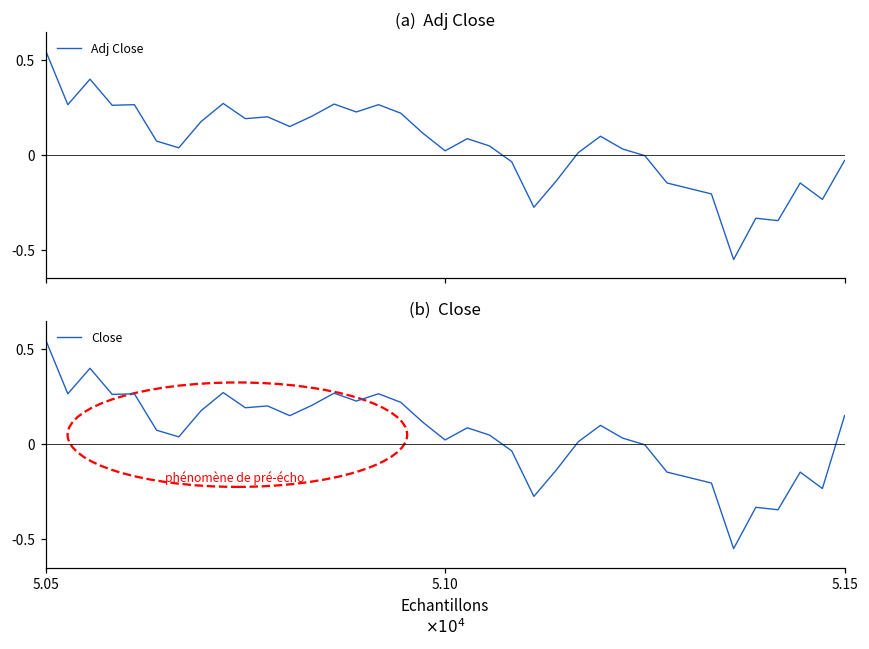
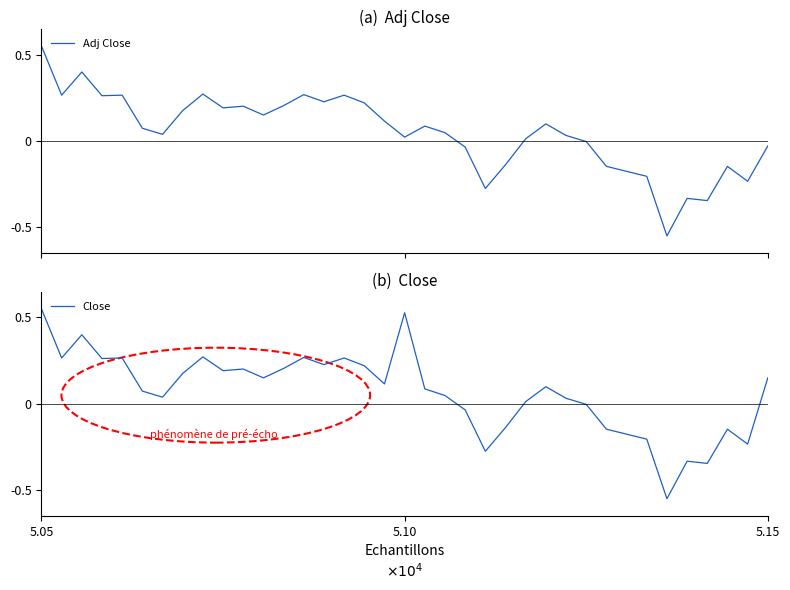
  {
    "(b) Close": {
      "5.05": 0.55,
-     "5.10": 0.02,
+     "5.10": 0.53,
      "5.15": 0.15
    }
  }
